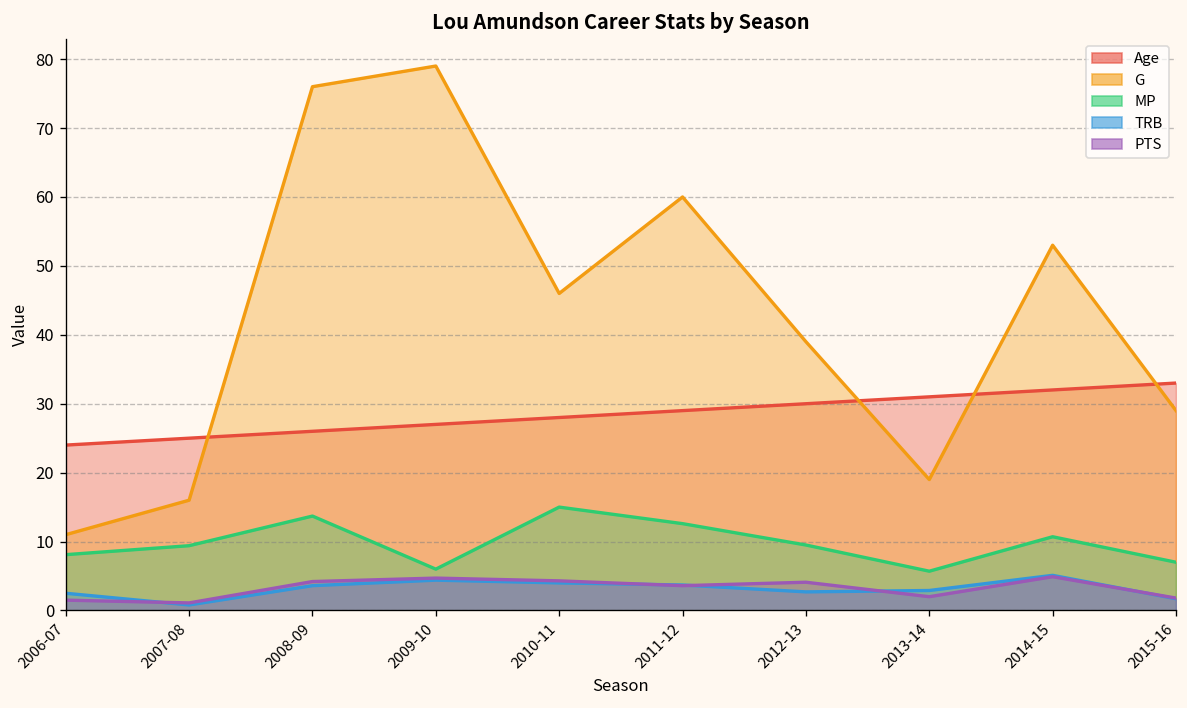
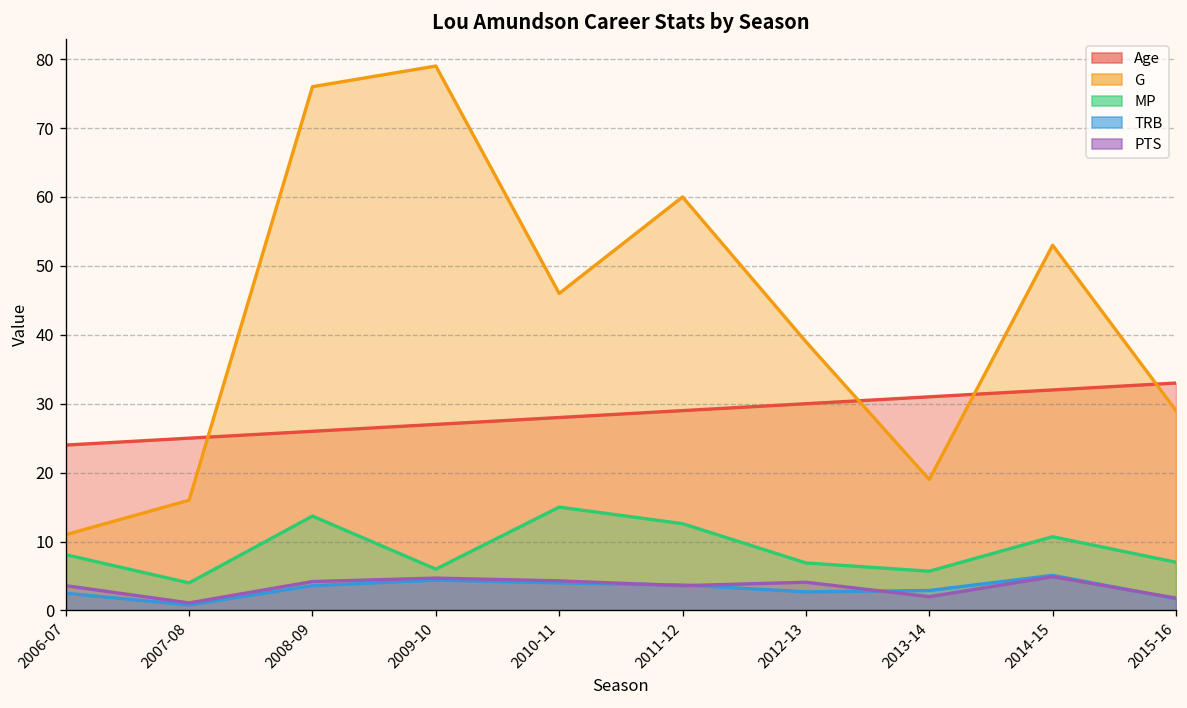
  {
    "MP": {
      "2006-07": 8,
-     "2007-08": 9,
+     "2007-08": 4,
      "2008-09": 14,
      "2009-10": 6,
      "2010-11": 15,
      "2011-12": 13,
-     "2012-13": 10,
+     "2012-13": 7,
      "2013-14": 6,
      "2014-15": 11,
      "2015-16": 7
    },
    "TRB": {
      "2006-07": 3,
      "2008-09": 4,
      "2012-13": 3,
      "2013-14": 3
    },
    "PTS": {
-     "2006-07": 2,
+     "2006-07": 4,
      "2008-09": 4,
      "2012-13": 4,
      "2013-14": 2
    }
  }
